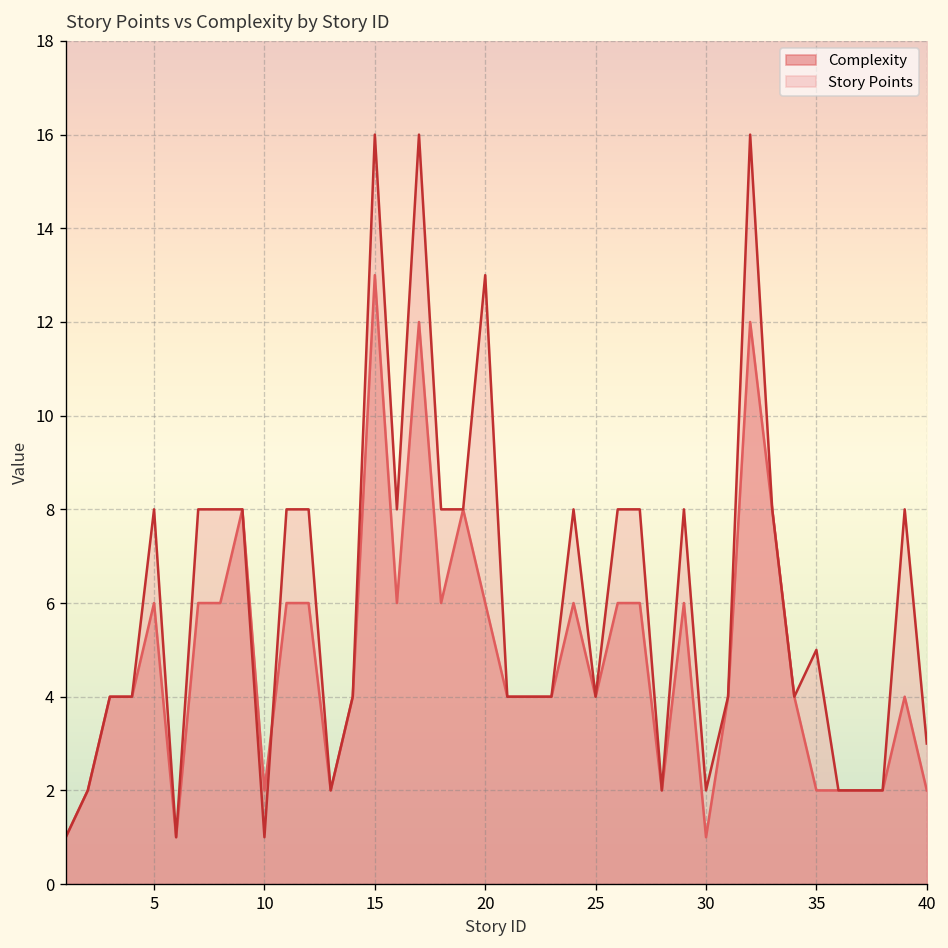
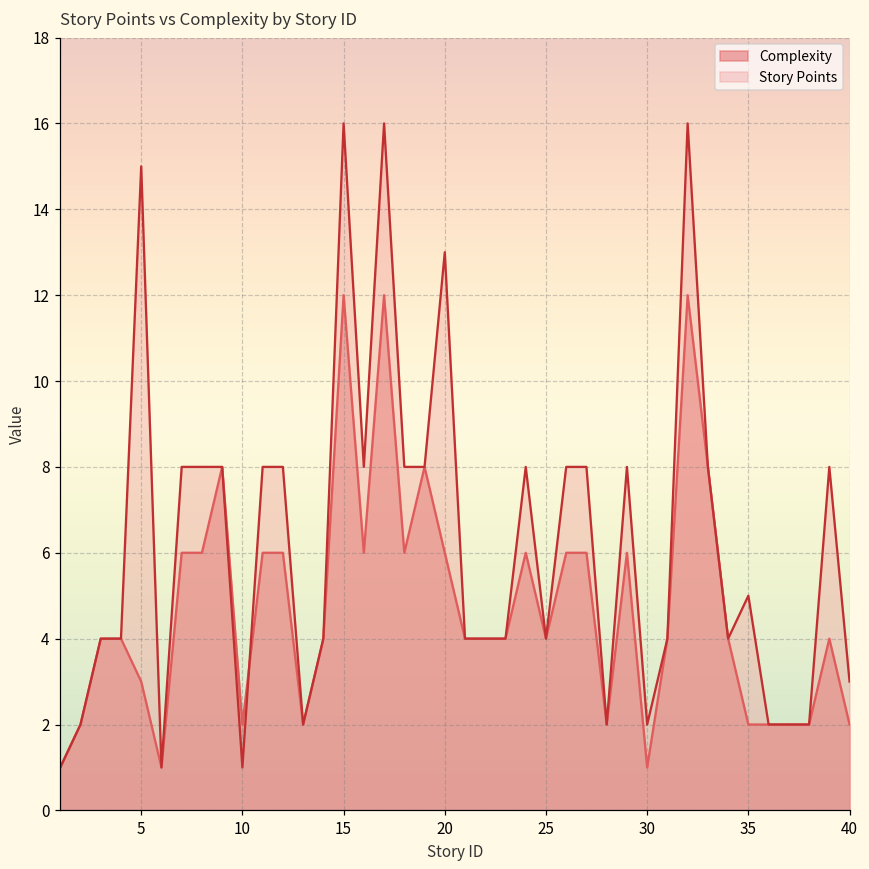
  {
    "Complexity": {
-     "5": 6,
+     "5": 3,
      "10": 2,
-     "15": 13,
+     "15": 12,
      "20": 6,
      "30": 1,
      "35": 2,
      "40": 2
    },
    "Story Points": {
-     "5": 8,
+     "5": 15,
      "10": 1,
      "15": 16,
      "20": 13,
      "30": 2,
      "35": 5,
      "40": 3
    }
  }
